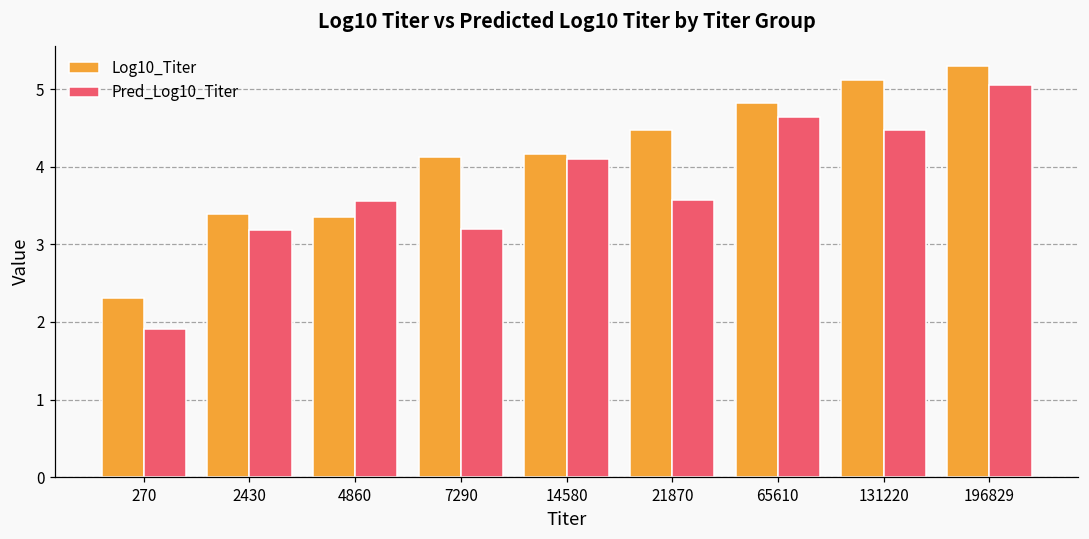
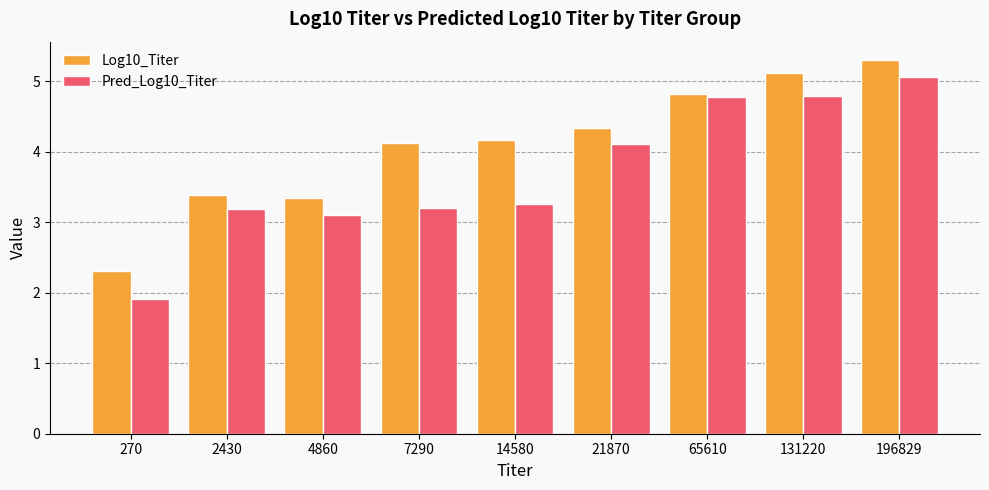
  {
    "Log10_Titer": {
      "270": 2.3,
      "2430": 3.4,
      "4860": 3.3,
      "7290": 4.1,
      "14580": 4.2,
-     "21870": 4.5,
+     "21870": 4.3,
      "65610": 4.8,
      "131220": 5.1,
      "196829": 5.3
    },
    "Pred_Log10_Titer": {
      "270": 1.9,
      "2430": 3.2,
-     "4860": 3.6,
+     "4860": 3.1,
      "7290": 3.2,
-     "14580": 4.1,
-     "21870": 3.6,
-     "65610": 4.6,
-     "131220": 4.5,
+     "14580": 3.3,
+     "21870": 4.1,
+     "65610": 4.8,
+     "131220": 4.8,
      "196829": 5.1
    }
  }
